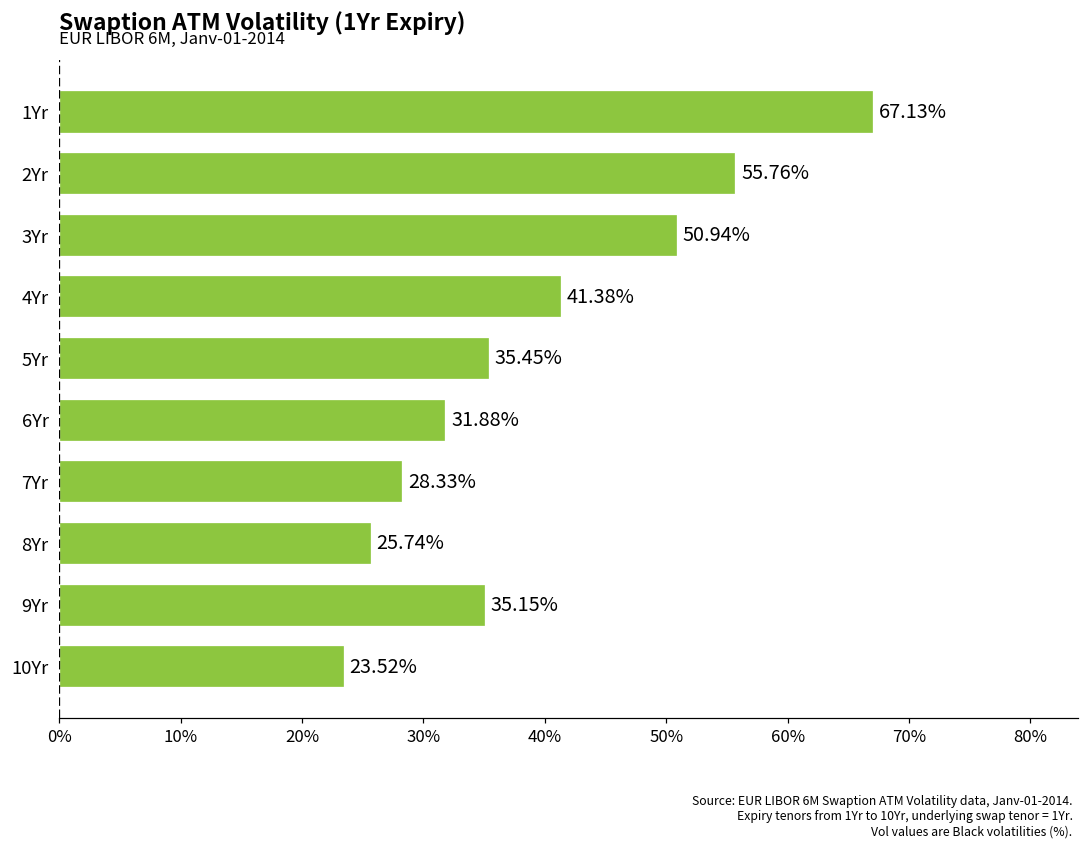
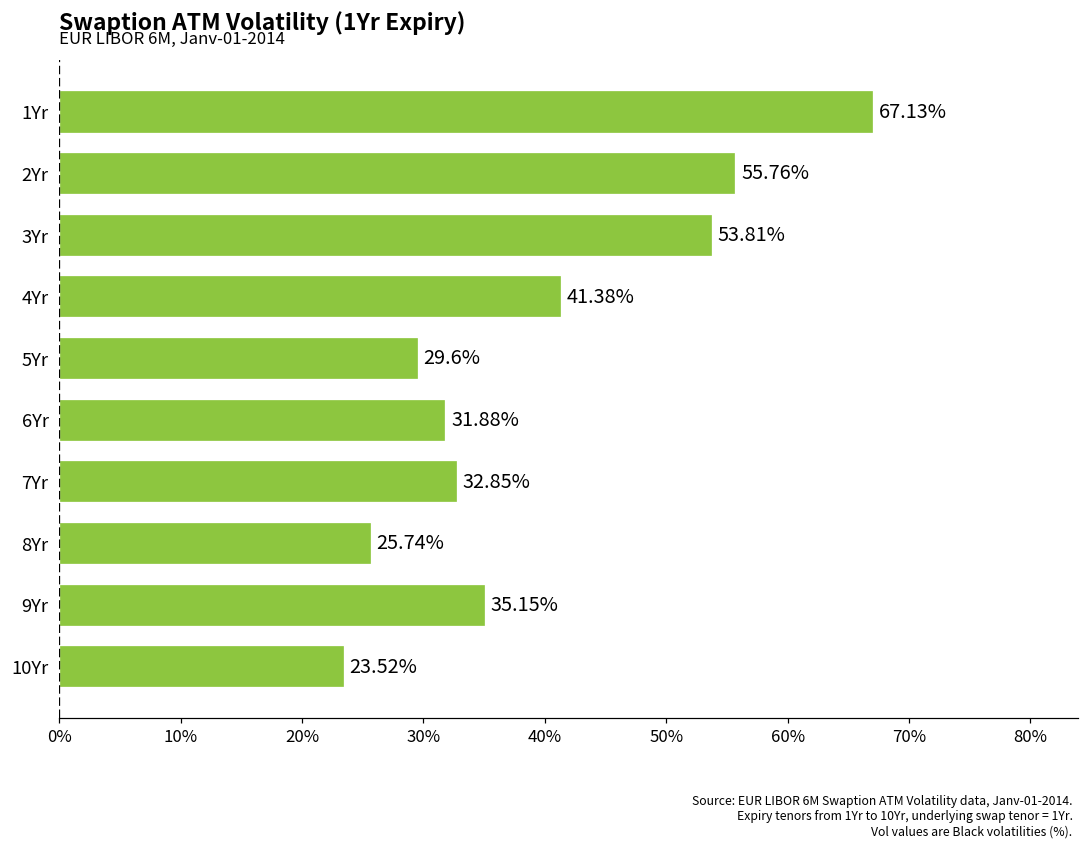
  {
    "1Yr": "67.13%",
    "2Yr": "55.76%",
-   "3Yr": "50.94%",
+   "3Yr": "53.81%",
    "4Yr": "41.38%",
-   "5Yr": "35.45%",
+   "5Yr": "29.6%",
    "6Yr": "31.88%",
-   "7Yr": "28.33%",
+   "7Yr": "32.85%",
    "8Yr": "25.74%",
    "9Yr": "35.15%",
    "10Yr": "23.52%"
  }
